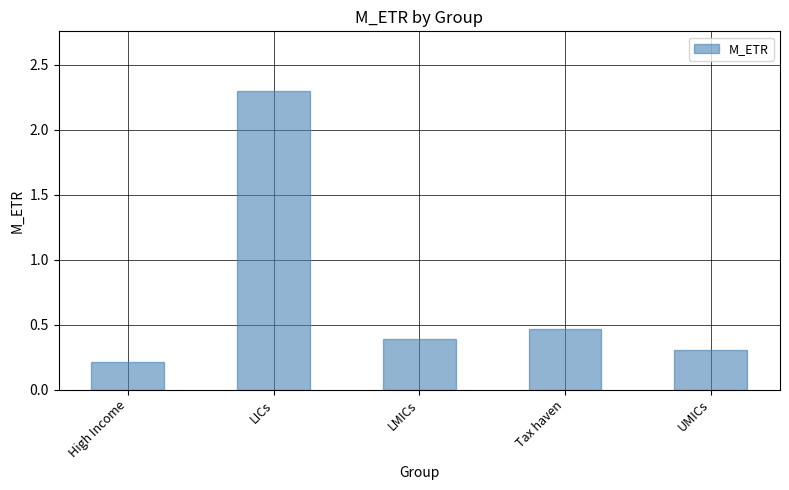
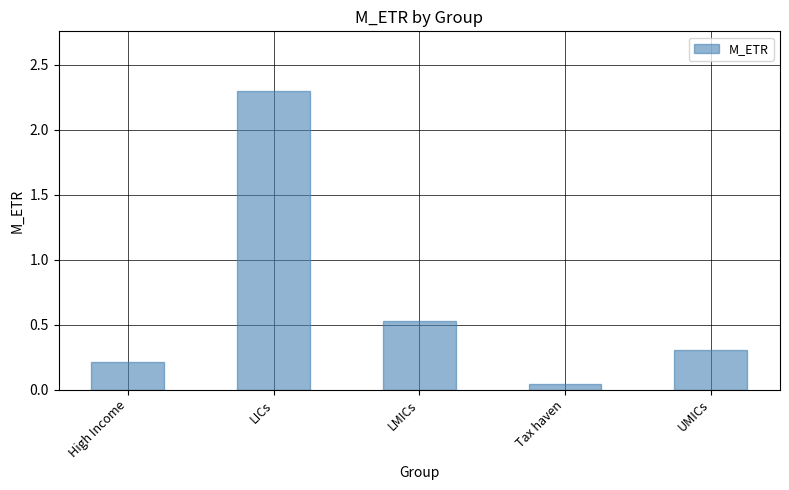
  {
    "High Income": 0.21,
    "LICs": 2.30,
-   "LMICs": 0.39,
-   "Tax haven": 0.46,
+   "LMICs": 0.53,
+   "Tax haven": 0.04,
    "UMICs": 0.30
  }
